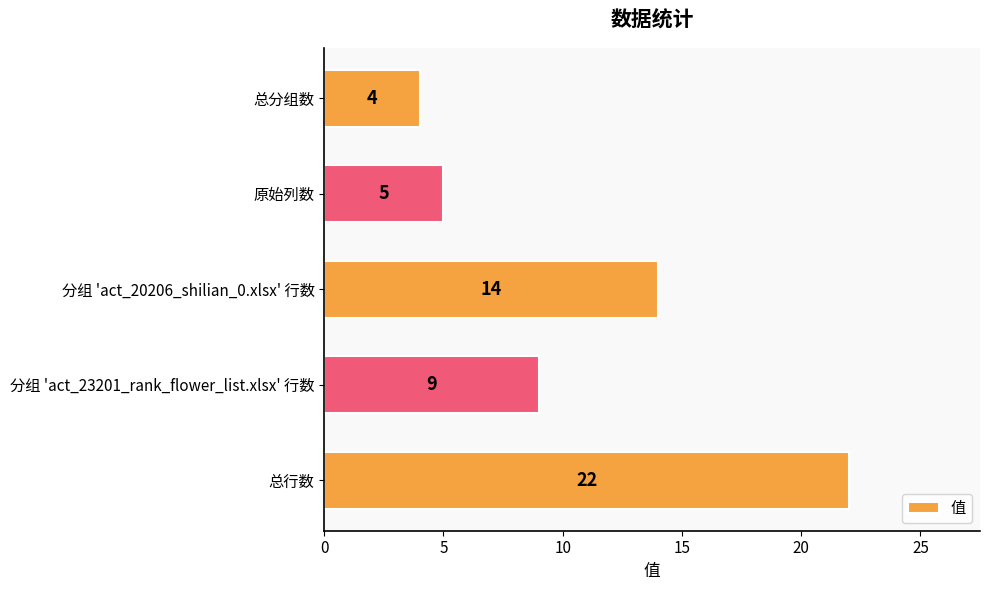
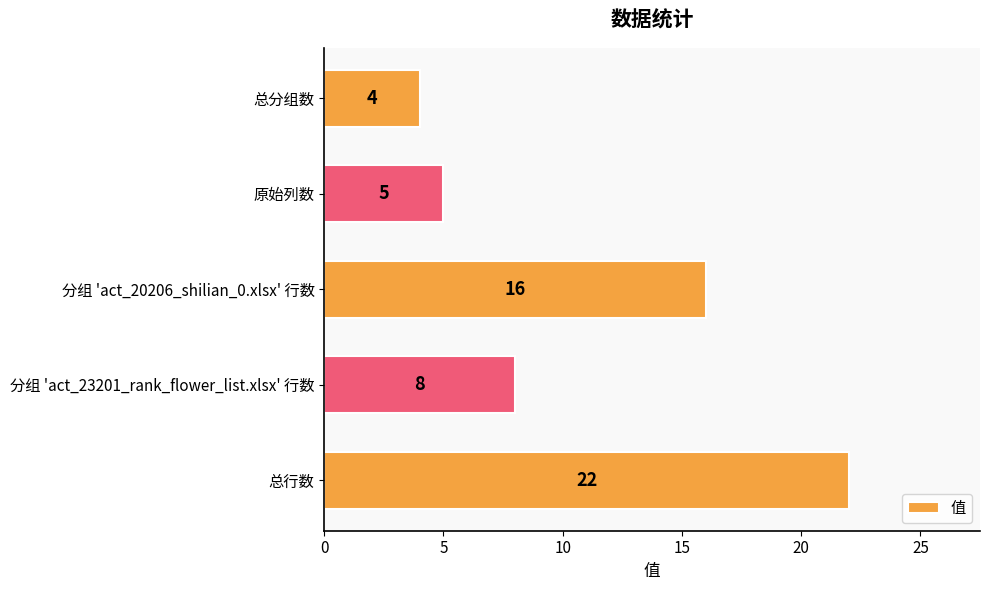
  {
    "总分组数": 4,
    "原始列数": 5,
-   "分组 'act_20206_shilian_0.xlsx' 行数": 14,
-   "分组 'act_23201_rank_flower_list.xlsx' 行数": 9,
+   "分组 'act_20206_shilian_0.xlsx' 行数": 16,
+   "分组 'act_23201_rank_flower_list.xlsx' 行数": 8,
    "总行数": 22
  }
